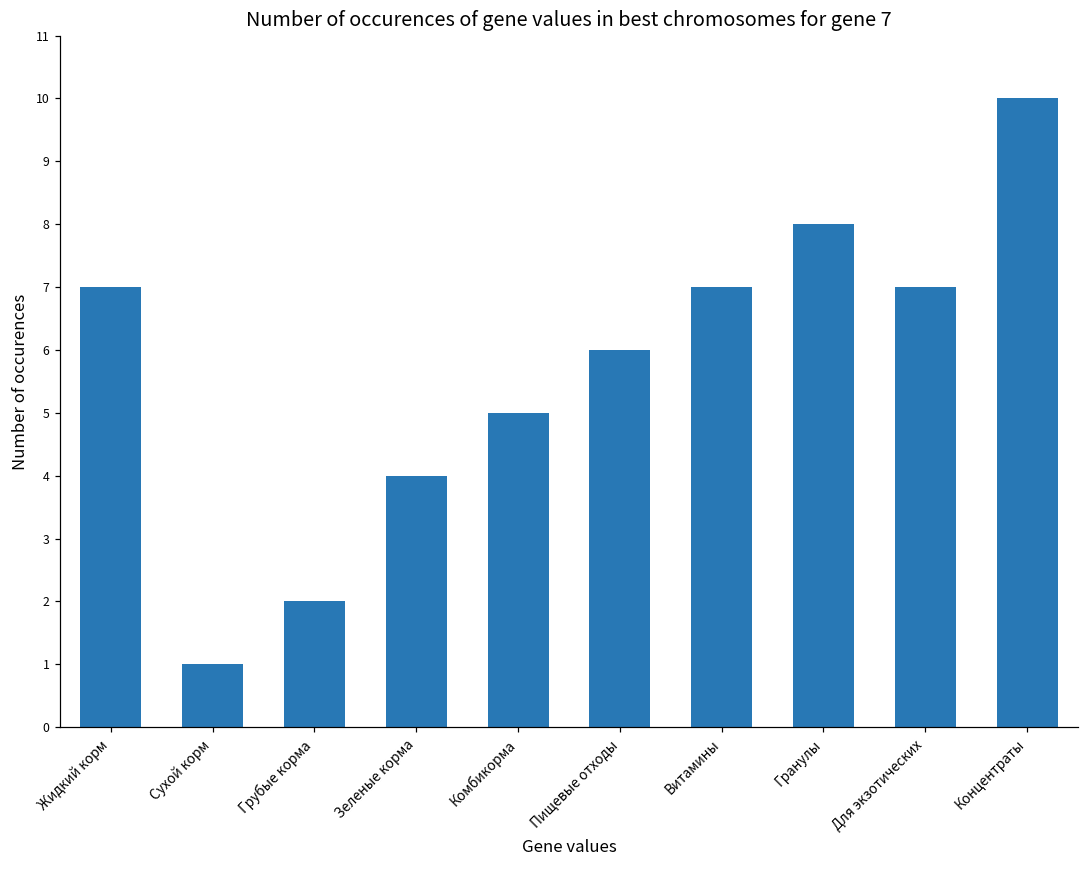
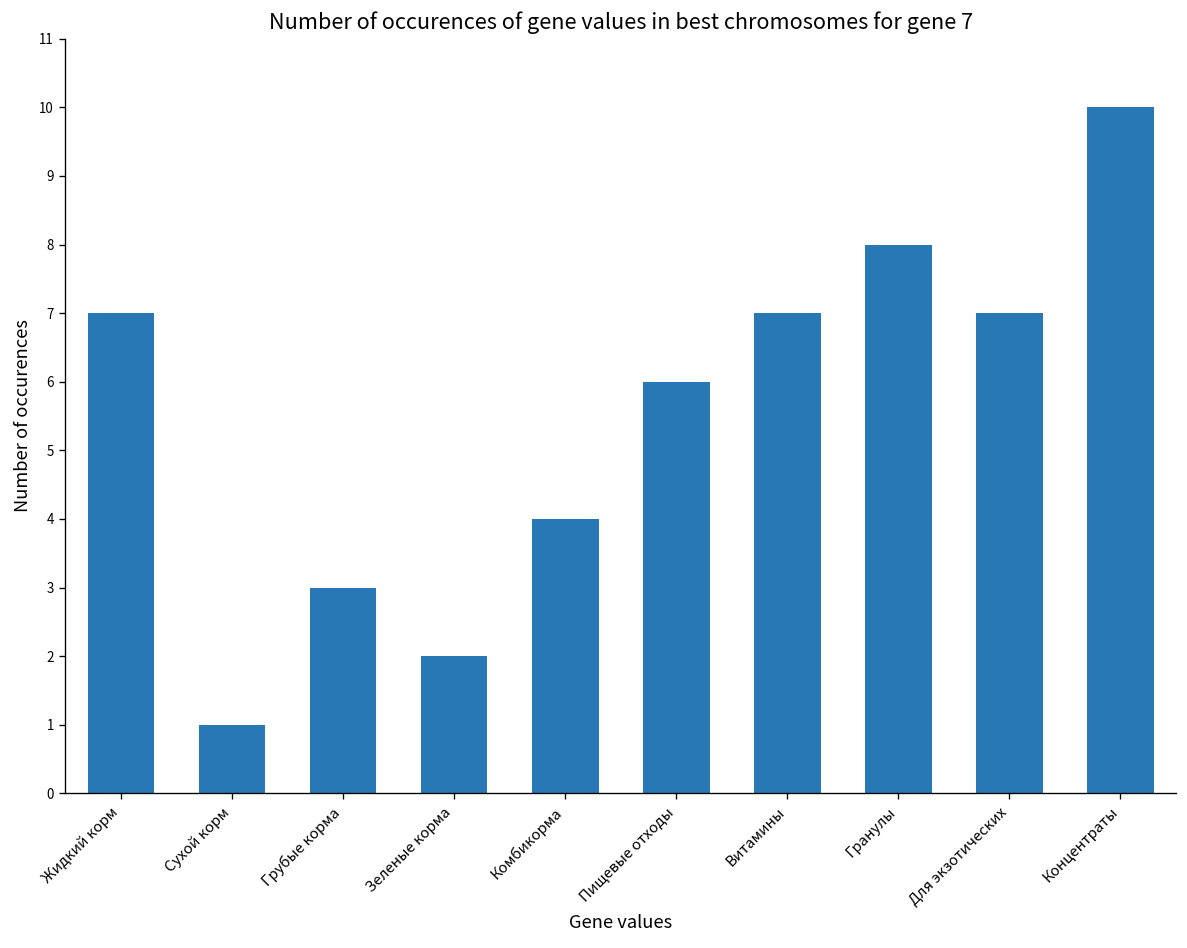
  {
    "Жидкий корм": 7,
    "Сухой корм": 1,
-   "Грубые корма": 2,
-   "Зеленые корма": 4,
-   "Комбикорма": 5,
+   "Грубые корма": 3,
+   "Зеленые корма": 2,
+   "Комбикорма": 4,
    "Пищевые отходы": 6,
    "Витамины": 7,
    "Гранулы": 8,
    "Для экзотических": 7,
    "Концентраты": 10
  }
